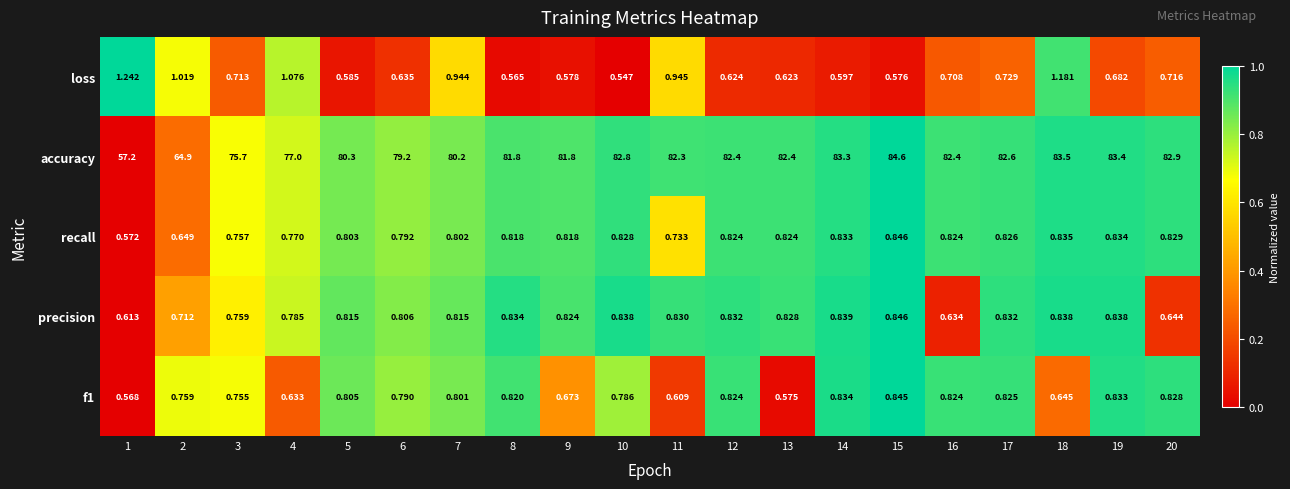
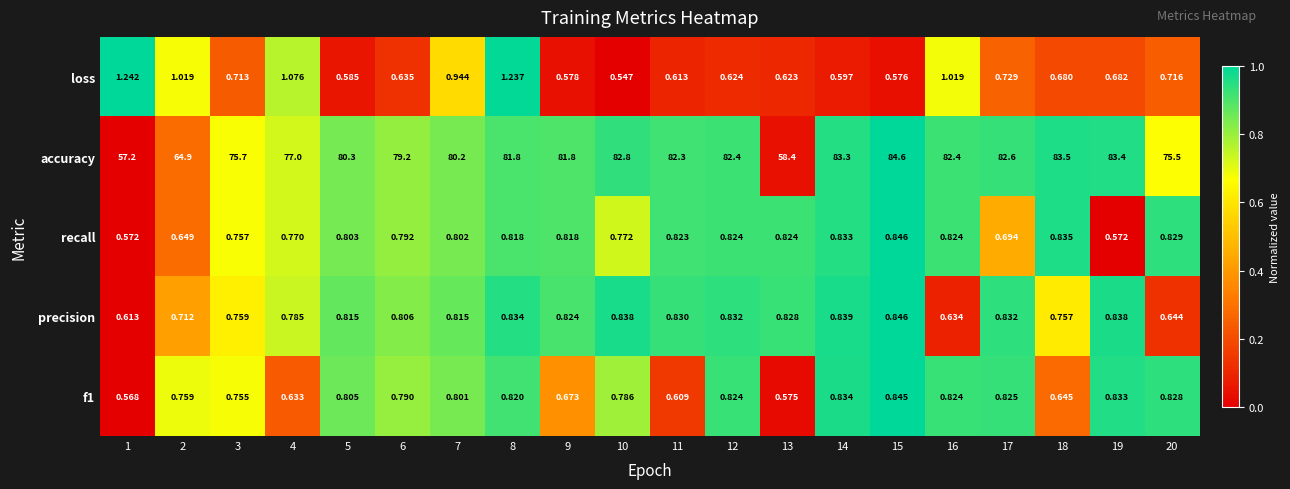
  {
    "loss": {
      "1": 1.242,
      "2": 1.019,
      "3": 0.713,
      "4": 1.076,
      "5": 0.585,
      "6": 0.635,
      "7": 0.944,
-     "8": 0.565,
+     "8": 1.237,
      "9": 0.578,
      "10": 0.547,
-     "11": 0.945,
+     "11": 0.613,
      "12": 0.624,
      "13": 0.623,
      "14": 0.597,
      "15": 0.576,
-     "16": 0.708,
+     "16": 1.019,
      "17": 0.729,
-     "18": 1.181,
+     "18": 0.680,
      "19": 0.682,
      "20": 0.716
    },
    "accuracy": {
      "1": 57.2,
      "2": 64.9,
      "3": 75.7,
      "4": 77.0,
      "5": 80.3,
      "6": 79.2,
      "7": 80.2,
      "8": 81.8,
      "9": 81.8,
      "10": 82.8,
      "11": 82.3,
      "12": 82.4,
-     "13": 82.4,
+     "13": 58.4,
      "14": 83.3,
      "15": 84.6,
      "16": 82.4,
      "17": 82.6,
      "18": 83.5,
      "19": 83.4,
-     "20": 82.9
+     "20": 75.5
    },
    "recall": {
      "1": 0.572,
      "2": 0.649,
      "3": 0.757,
      "4": 0.770,
      "5": 0.803,
      "6": 0.792,
      "7": 0.802,
      "8": 0.818,
      "9": 0.818,
-     "10": 0.828,
-     "11": 0.733,
+     "10": 0.772,
+     "11": 0.823,
      "12": 0.824,
      "13": 0.824,
      "14": 0.833,
      "15": 0.846,
      "16": 0.824,
-     "17": 0.826,
+     "17": 0.694,
      "18": 0.835,
-     "19": 0.834,
+     "19": 0.572,
      "20": 0.829
    },
    "precision": {
      "1": 0.613,
      "2": 0.712,
      "3": 0.759,
      "4": 0.785,
      "5": 0.815,
      "6": 0.806,
      "7": 0.815,
      "8": 0.834,
      "9": 0.824,
      "10": 0.838,
      "11": 0.830,
      "12": 0.832,
      "13": 0.828,
      "14": 0.839,
      "15": 0.846,
      "16": 0.634,
      "17": 0.832,
-     "18": 0.838,
+     "18": 0.757,
      "19": 0.838,
      "20": 0.644
    },
    "f1": {
      "1": 0.568,
      "2": 0.759,
      "3": 0.755,
      "4": 0.633,
      "5": 0.805,
      "6": 0.790,
      "7": 0.801,
      "8": 0.820,
      "9": 0.673,
      "10": 0.786,
      "11": 0.609,
      "12": 0.824,
      "13": 0.575,
      "14": 0.834,
      "15": 0.845,
      "16": 0.824,
      "17": 0.825,
      "18": 0.645,
      "19": 0.833,
      "20": 0.828
    }
  }
